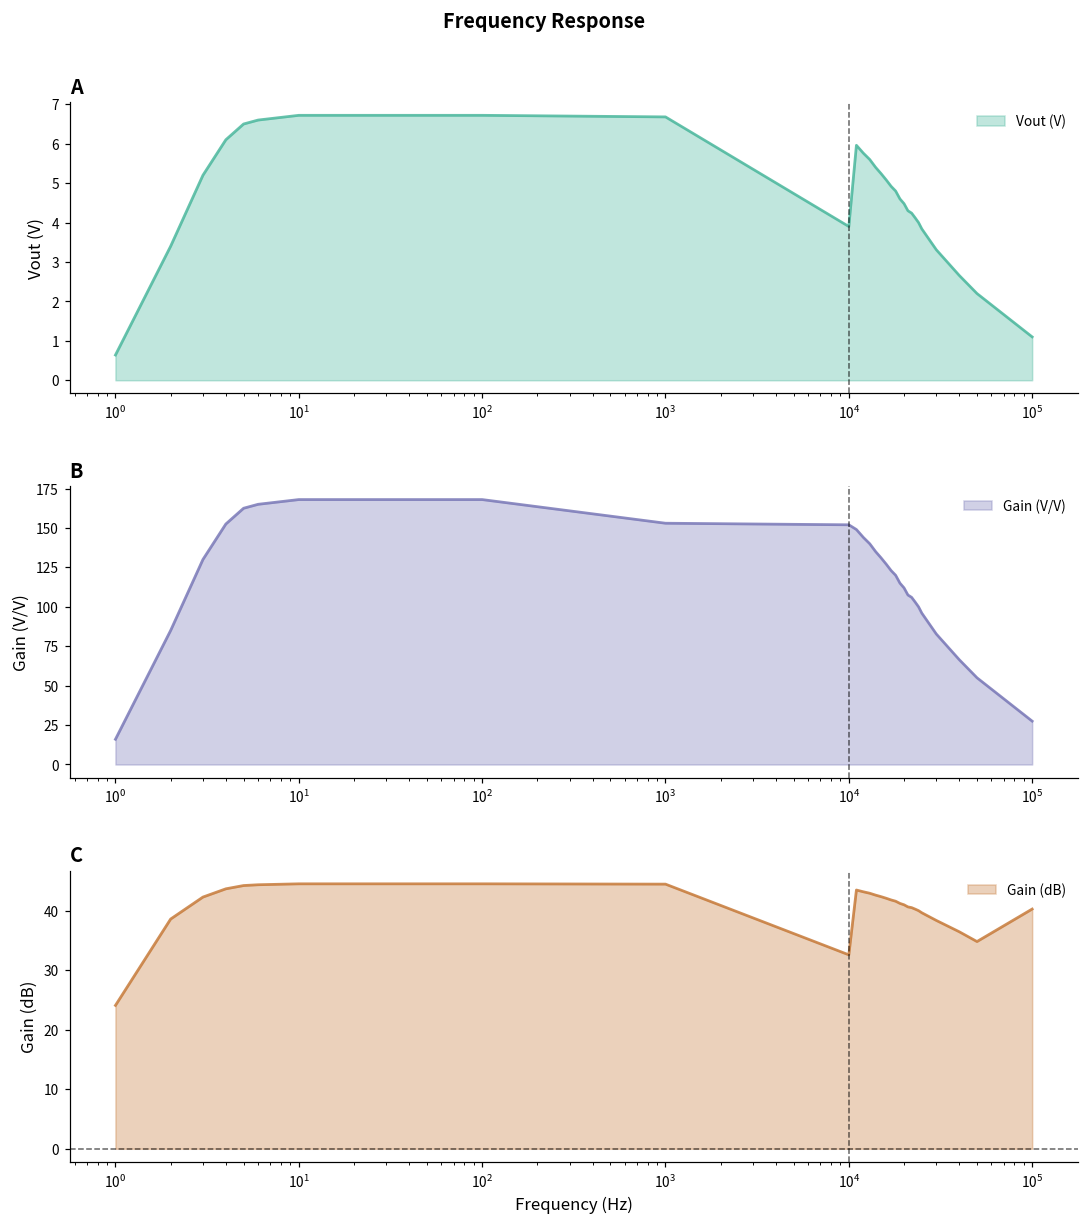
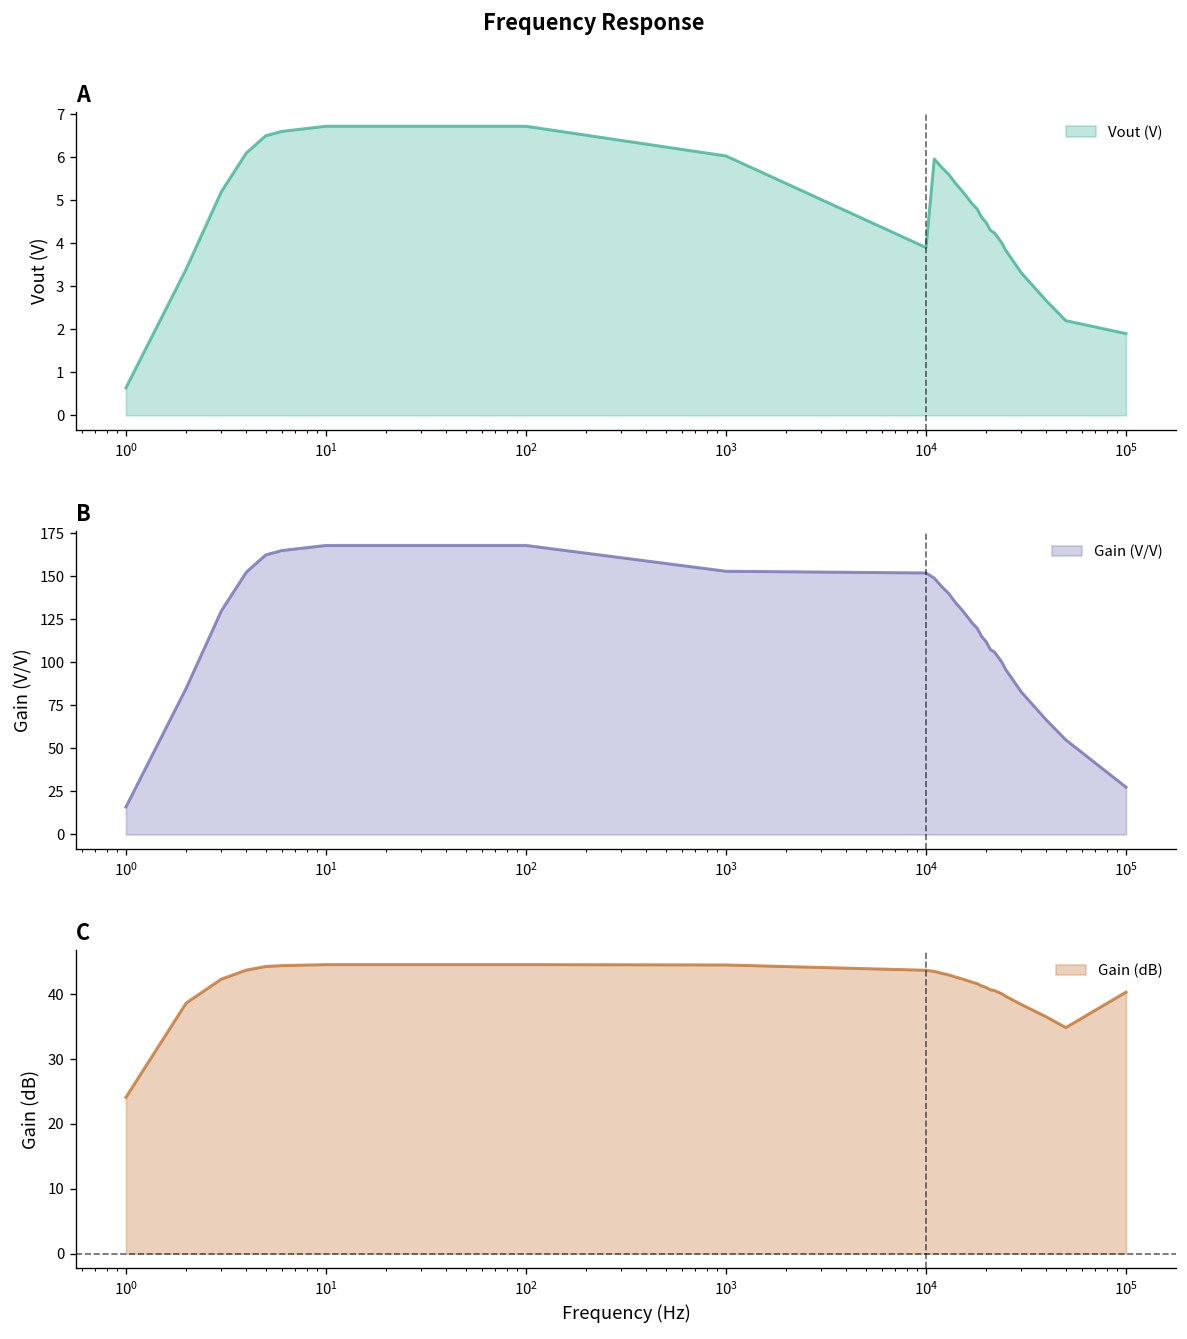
  {
    "A": {
      "10^0": 0.6,
      "10^1": 6.7,
      "10^2": 6.7,
-     "10^3": 6.7,
+     "10^3": 6.0,
      "10^4": 3.9,
-     "10^5": 1.1
+     "10^5": 1.9
    },
    "B": {
      "10^0": 16,
      "10^1": 168,
      "10^2": 168,
      "10^3": 153,
      "10^4": 152,
      "10^5": 28
    },
    "C": {
      "10^0": 24,
      "10^1": 45,
      "10^2": 45,
      "10^3": 44,
-     "10^4": 33,
+     "10^4": 44,
      "10^5": 40
    }
  }
